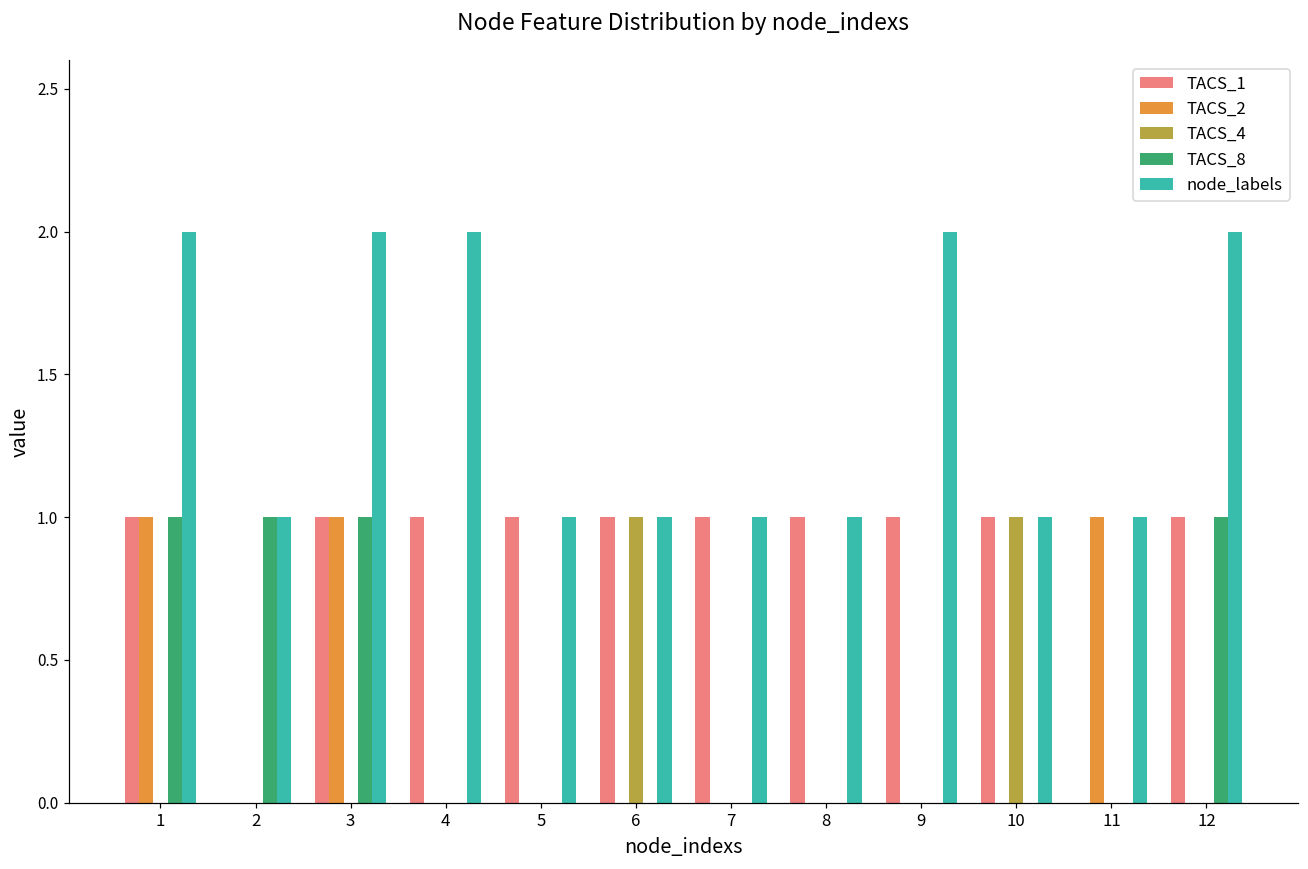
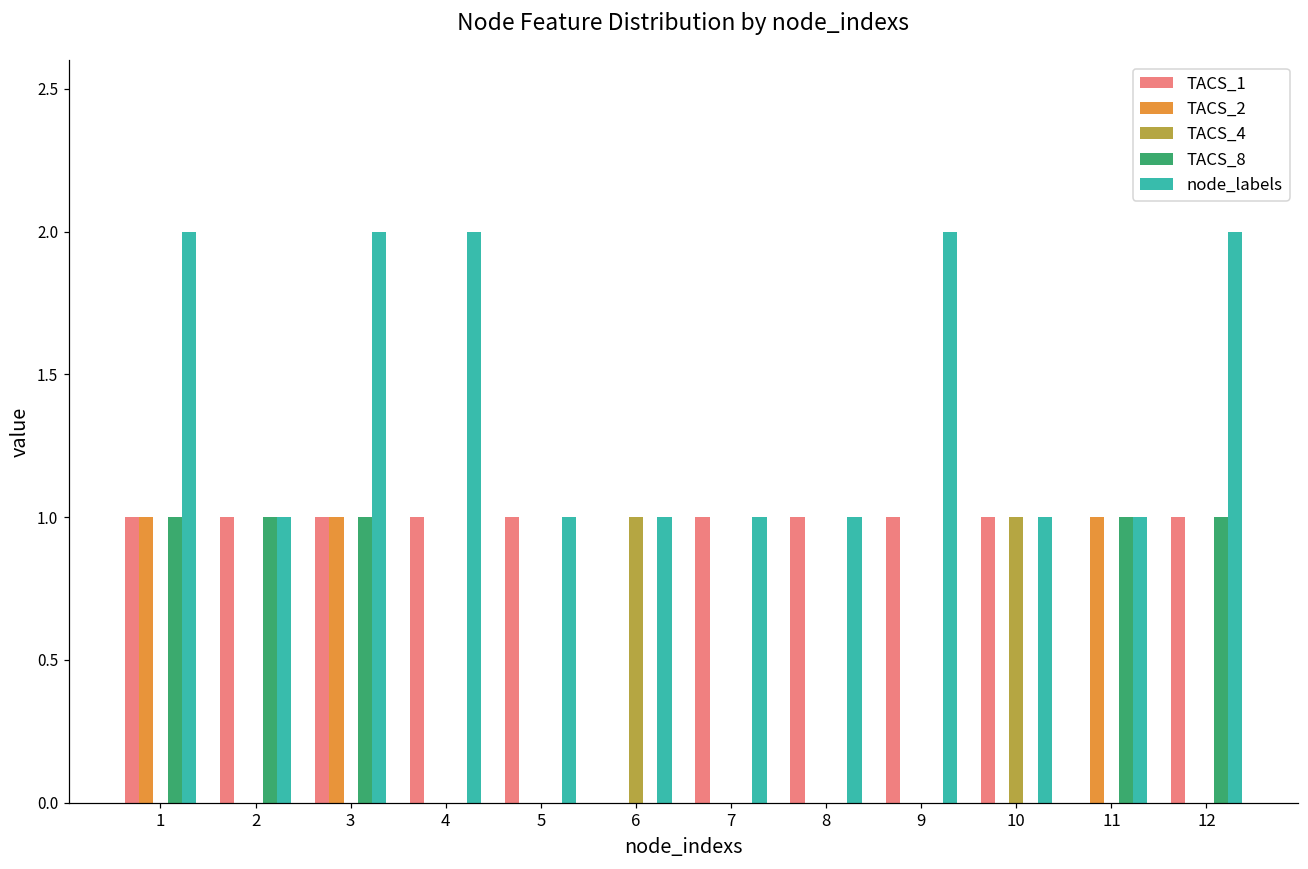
  {
    "TACS_1": {
      "1": 1,
-     "2": 0,
+     "2": 1,
      "3": 1,
      "4": 1,
      "5": 1,
-     "6": 1,
+     "6": 0,
      "7": 1,
      "8": 1,
      "9": 1,
      "10": 1,
      "11": 0,
      "12": 1
    },
    "TACS_8": {
      "1": 1,
      "2": 1,
      "3": 1,
      "4": 0,
      "5": 0,
      "6": 0,
      "7": 0,
      "8": 0,
      "9": 0,
      "10": 0,
-     "11": 0,
+     "11": 1,
      "12": 1
    },
    "node_labels": {
      "1": 2,
      "2": 1,
      "3": 2,
      "4": 2,
      "5": 1,
      "6": 1,
      "7": 1,
      "8": 1,
      "9": 2,
      "10": 1,
      "11": 1,
      "12": 2
    }
  }
